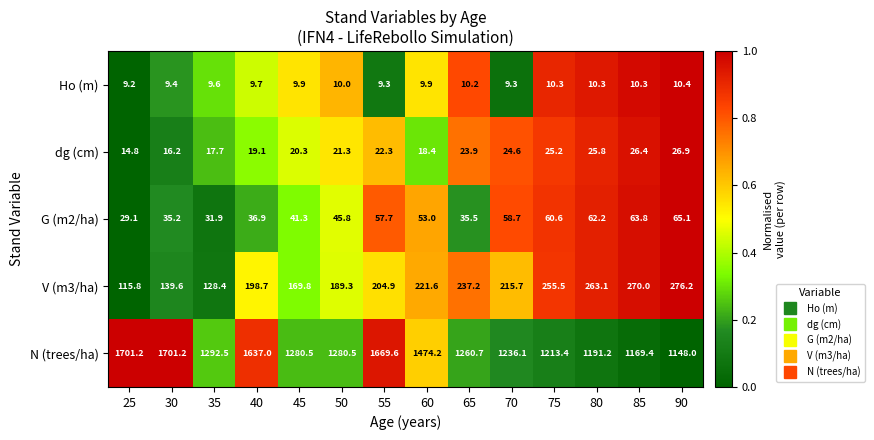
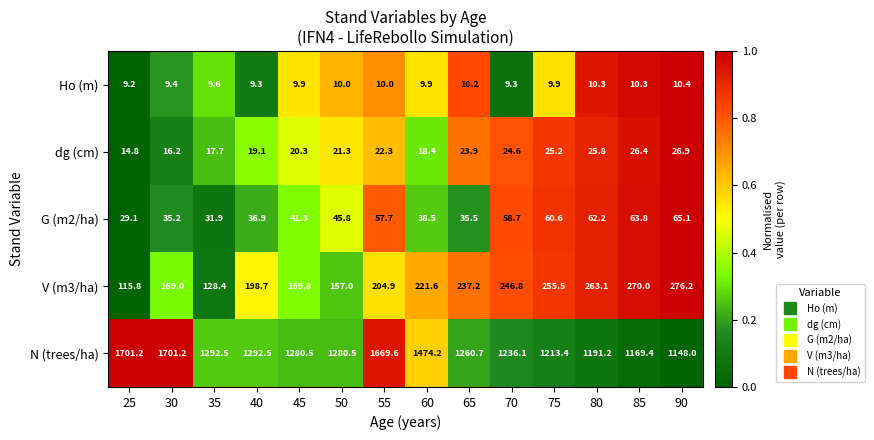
  {
    "Ho (m)": {
      "25": 9.2,
      "30": 9.4,
      "35": 9.6,
-     "40": 9.7,
+     "40": 9.3,
      "45": 9.9,
      "50": 10.0,
-     "55": 9.3,
+     "55": 10.0,
      "60": 9.9,
      "65": 10.2,
      "70": 9.3,
-     "75": 10.3,
+     "75": 9.9,
      "80": 10.3,
      "85": 10.3,
      "90": 10.4
    },
    "dg (cm)": {
      "25": 14.8,
      "30": 16.2,
      "35": 17.7,
      "40": 19.1,
      "45": 20.3,
      "50": 21.3,
      "55": 22.3,
      "60": 18.4,
      "65": 23.9,
      "70": 24.6,
      "75": 25.2,
      "80": 25.8,
      "85": 26.4,
      "90": 26.9
    },
    "G (m2/ha)": {
      "25": 29.1,
      "30": 35.2,
      "35": 31.9,
      "40": 36.9,
      "45": 41.3,
      "50": 45.8,
      "55": 57.7,
-     "60": 53.0,
+     "60": 38.5,
      "65": 35.5,
      "70": 58.7,
      "75": 60.6,
      "80": 62.2,
      "85": 63.8,
      "90": 65.1
    },
    "V (m3/ha)": {
      "25": 115.8,
-     "30": 139.6,
+     "30": 169.0,
      "35": 128.4,
      "40": 198.7,
      "45": 169.8,
-     "50": 189.3,
+     "50": 157.0,
      "55": 204.9,
      "60": 221.6,
      "65": 237.2,
-     "70": 215.7,
+     "70": 246.8,
      "75": 255.5,
      "80": 263.1,
      "85": 270.0,
      "90": 276.2
    },
    "N (trees/ha)": {
      "25": 1701.2,
      "30": 1701.2,
      "35": 1292.5,
-     "40": 1637.0,
+     "40": 1292.5,
      "45": 1280.5,
      "50": 1280.5,
      "55": 1669.6,
      "60": 1474.2,
      "65": 1260.7,
      "70": 1236.1,
      "75": 1213.4,
      "80": 1191.2,
      "85": 1169.4,
      "90": 1148.0
    }
  }
